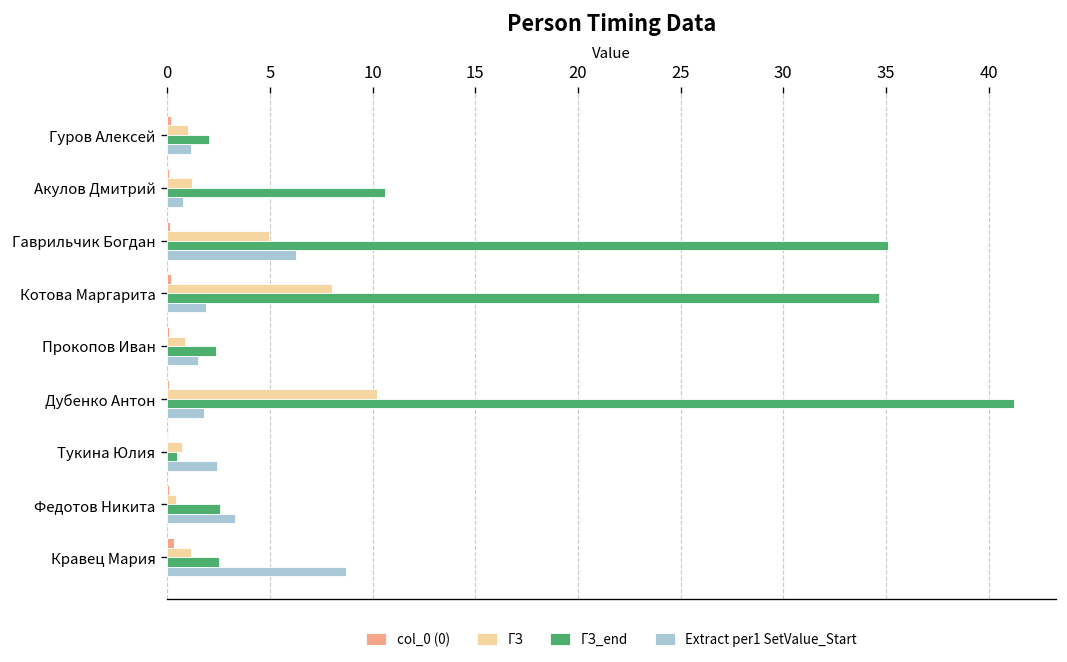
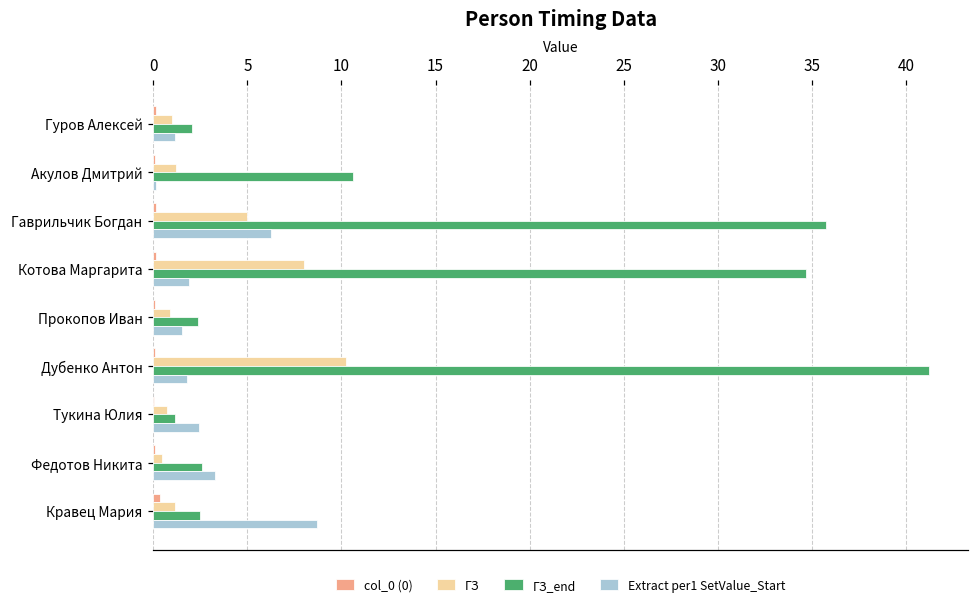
  {
    "ГЗ_end": {
      "Гуров Алексей": 2.1,
      "Акулов Дмитрий": 10.6,
-     "Гаврильчик Богдан": 35.1,
+     "Гаврильчик Богдан": 35.7,
      "Котова Маргарита": 34.7,
      "Прокопов Иван": 2.4,
      "Дубенко Антон": 41.2,
-     "Тукина Юлия": 0.5,
+     "Тукина Юлия": 1.2,
      "Федотов Никита": 2.6,
      "Кравец Мария": 2.5
    },
    "Extract per1 SetValue_Start": {
      "Гуров Алексей": 1.2,
-     "Акулов Дмитрий": 0.8,
+     "Акулов Дмитрий": 0.2,
      "Гаврильчик Богдан": 6.3,
      "Котова Маргарита": 1.9,
      "Прокопов Иван": 1.5,
      "Дубенко Антон": 1.8,
      "Тукина Юлия": 2.4,
      "Федотов Никита": 3.3,
      "Кравец Мария": 8.7
    }
  }
